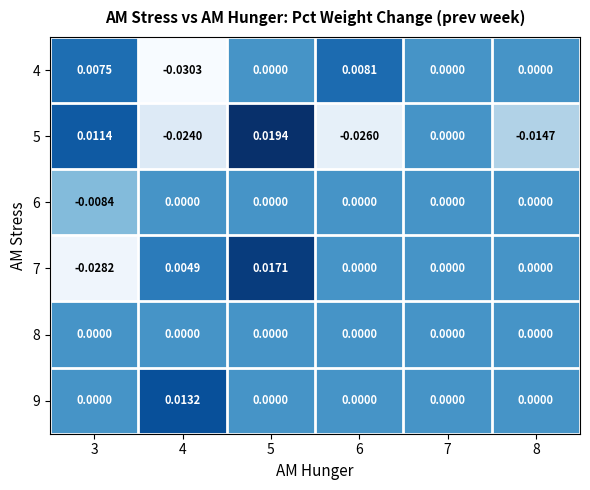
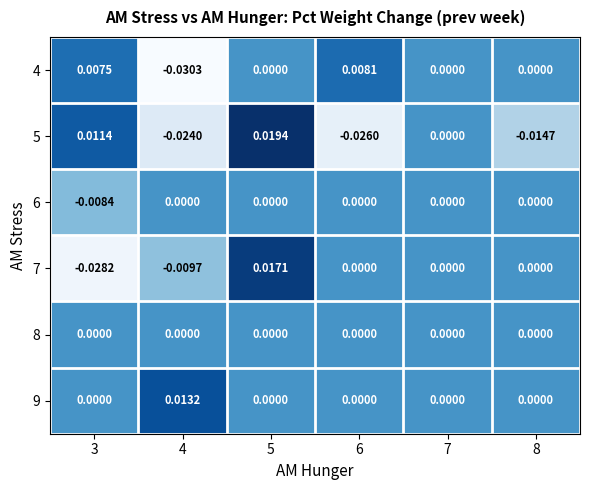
  {
    "4": {
      "3": 0.0075,
      "4": -0.0303,
      "5": 0.0000,
      "6": 0.0081,
      "7": 0.0000,
      "8": 0.0000
    },
    "5": {
      "3": 0.0114,
      "4": -0.0240,
      "5": 0.0194,
      "6": -0.0260,
      "7": 0.0000,
      "8": -0.0147
    },
    "6": {
      "3": -0.0084,
      "4": 0.0000,
      "5": 0.0000,
      "6": 0.0000,
      "7": 0.0000,
      "8": 0.0000
    },
    "7": {
      "3": -0.0282,
-     "4": 0.0049,
+     "4": -0.0097,
      "5": 0.0171,
      "6": 0.0000,
      "7": 0.0000,
      "8": 0.0000
    },
    "8": {
      "3": 0.0000,
      "4": 0.0000,
      "5": 0.0000,
      "6": 0.0000,
      "7": 0.0000,
      "8": 0.0000
    },
    "9": {
      "3": 0.0000,
      "4": 0.0132,
      "5": 0.0000,
      "6": 0.0000,
      "7": 0.0000,
      "8": 0.0000
    }
  }
